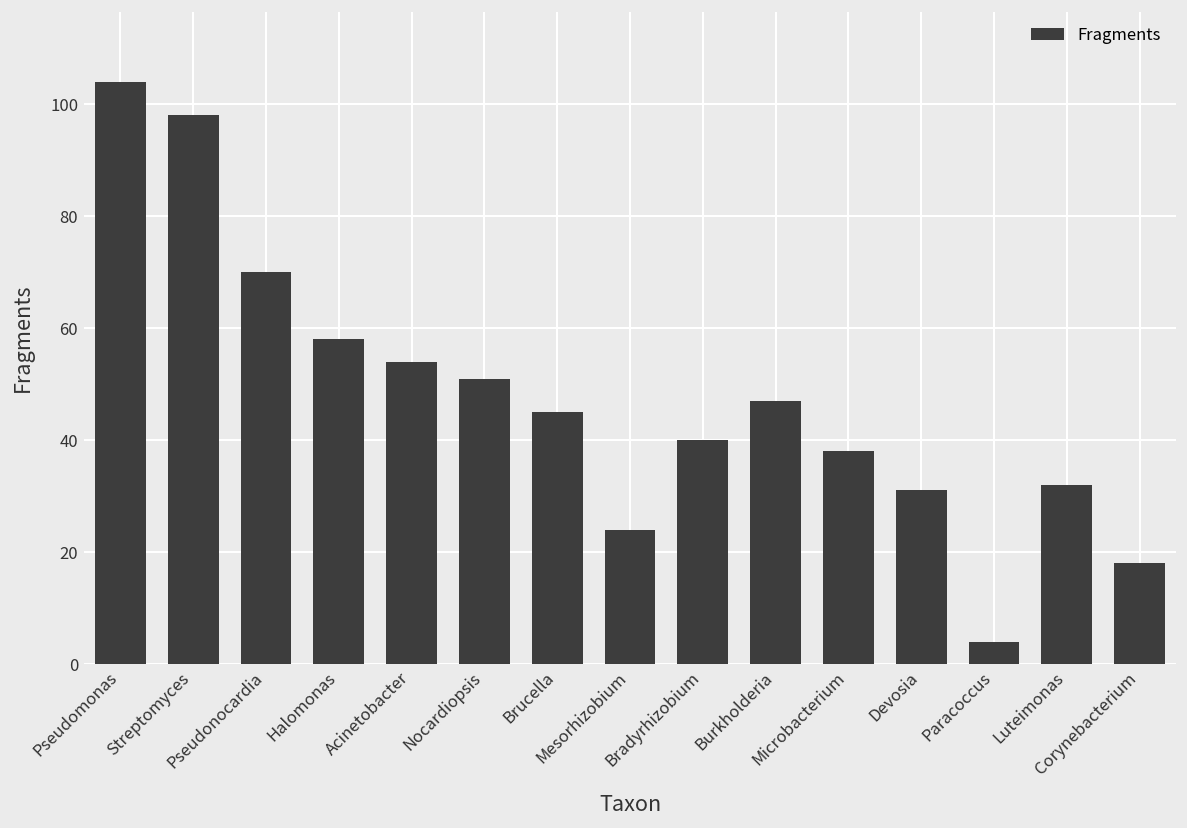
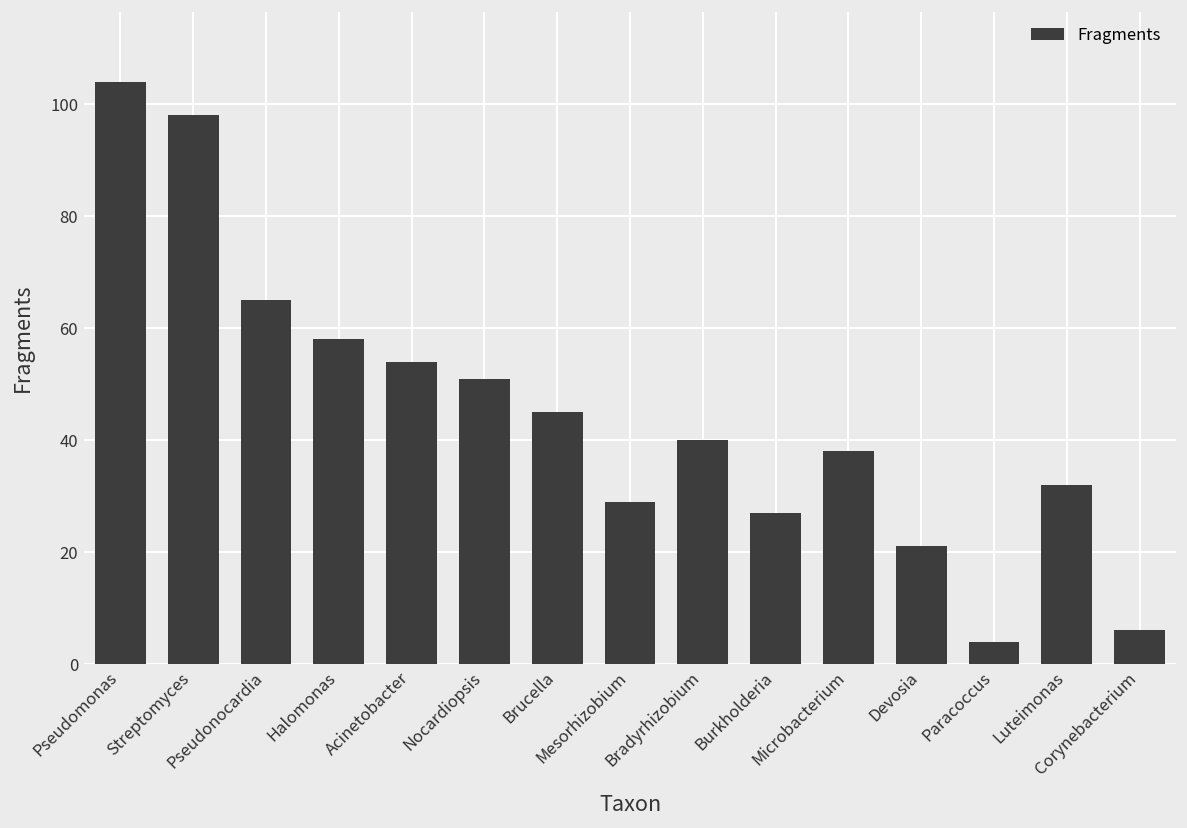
  {
    "Pseudomonas": 104,
    "Streptomyces": 98,
-   "Pseudonocardia": 70,
+   "Pseudonocardia": 65,
    "Halomonas": 58,
    "Acinetobacter": 54,
    "Nocardiopsis": 51,
    "Brucella": 45,
-   "Mesorhizobium": 24,
+   "Mesorhizobium": 29,
    "Bradyrhizobium": 40,
-   "Burkholderia": 47,
+   "Burkholderia": 27,
    "Microbacterium": 38,
-   "Devosia": 31,
+   "Devosia": 21,
    "Paracoccus": 4,
    "Luteimonas": 32,
-   "Corynebacterium": 18
+   "Corynebacterium": 6
  }
